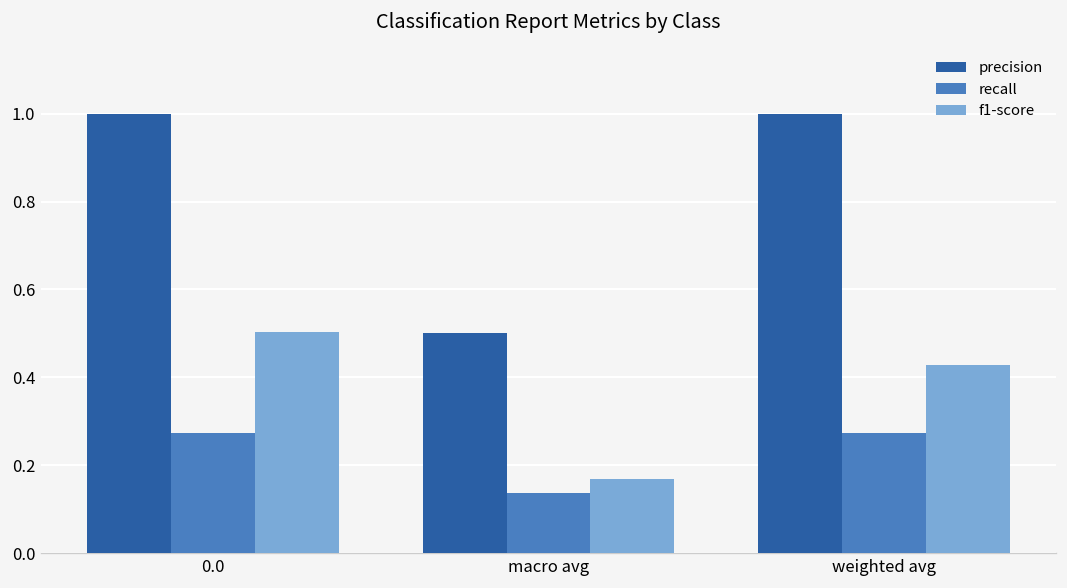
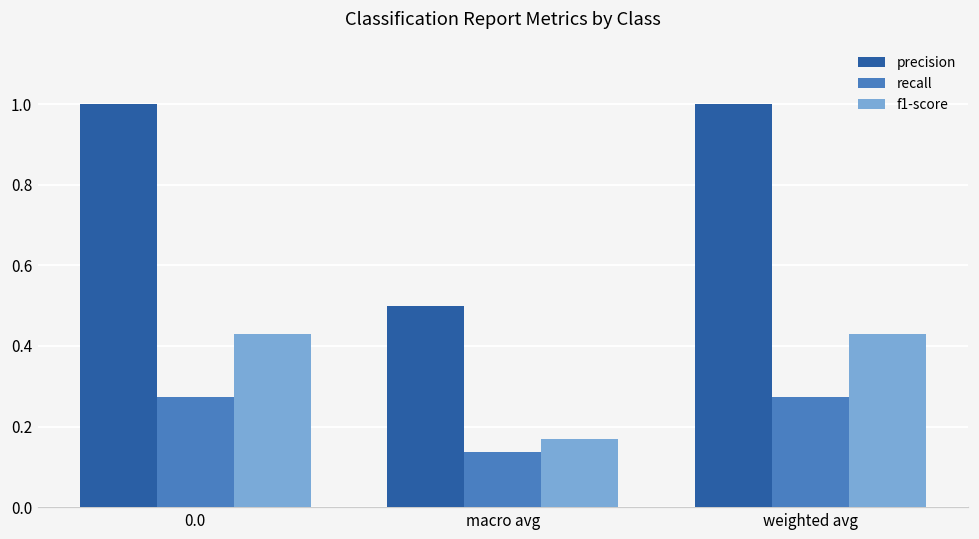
  {
    "f1-score": {
-     "0.0": 0.50,
+     "0.0": 0.43,
      "macro avg": 0.17,
      "weighted avg": 0.43
    }
  }
